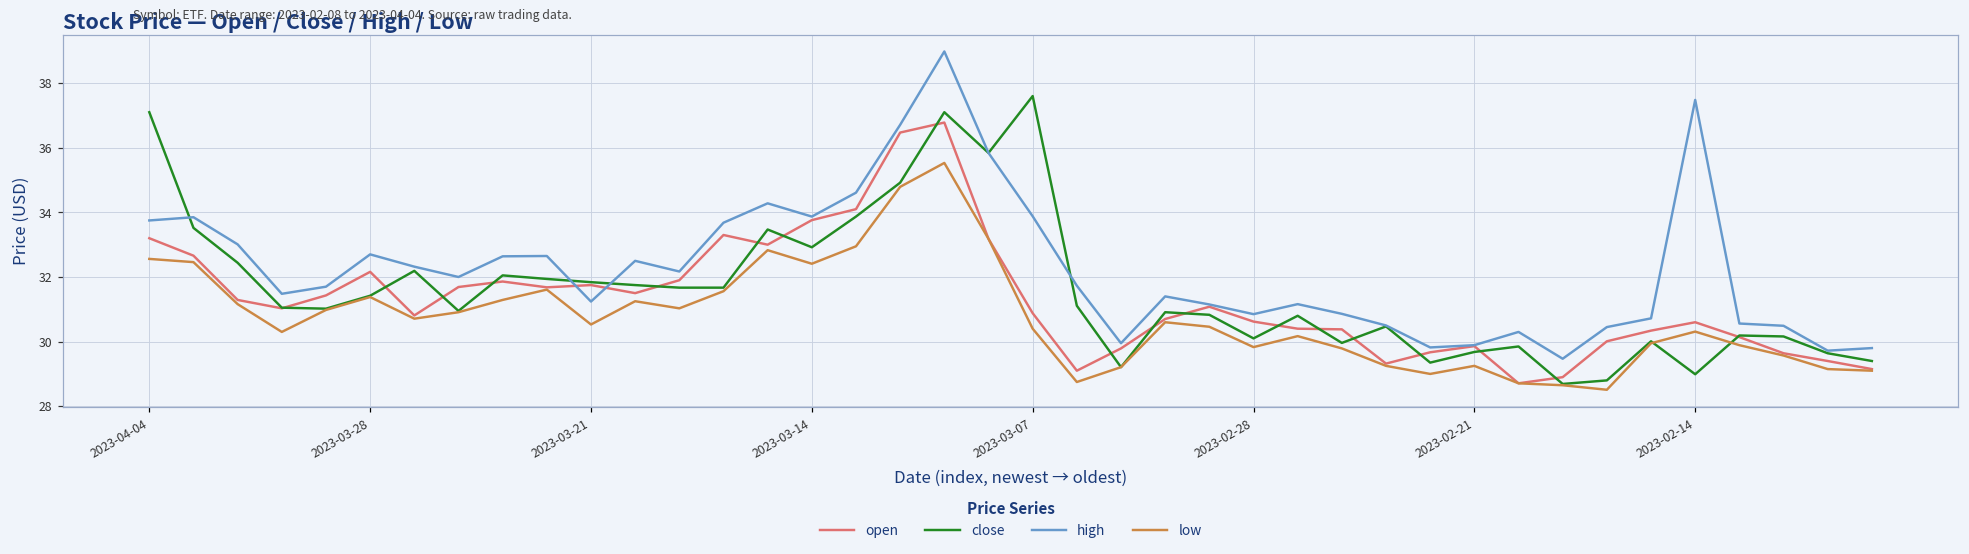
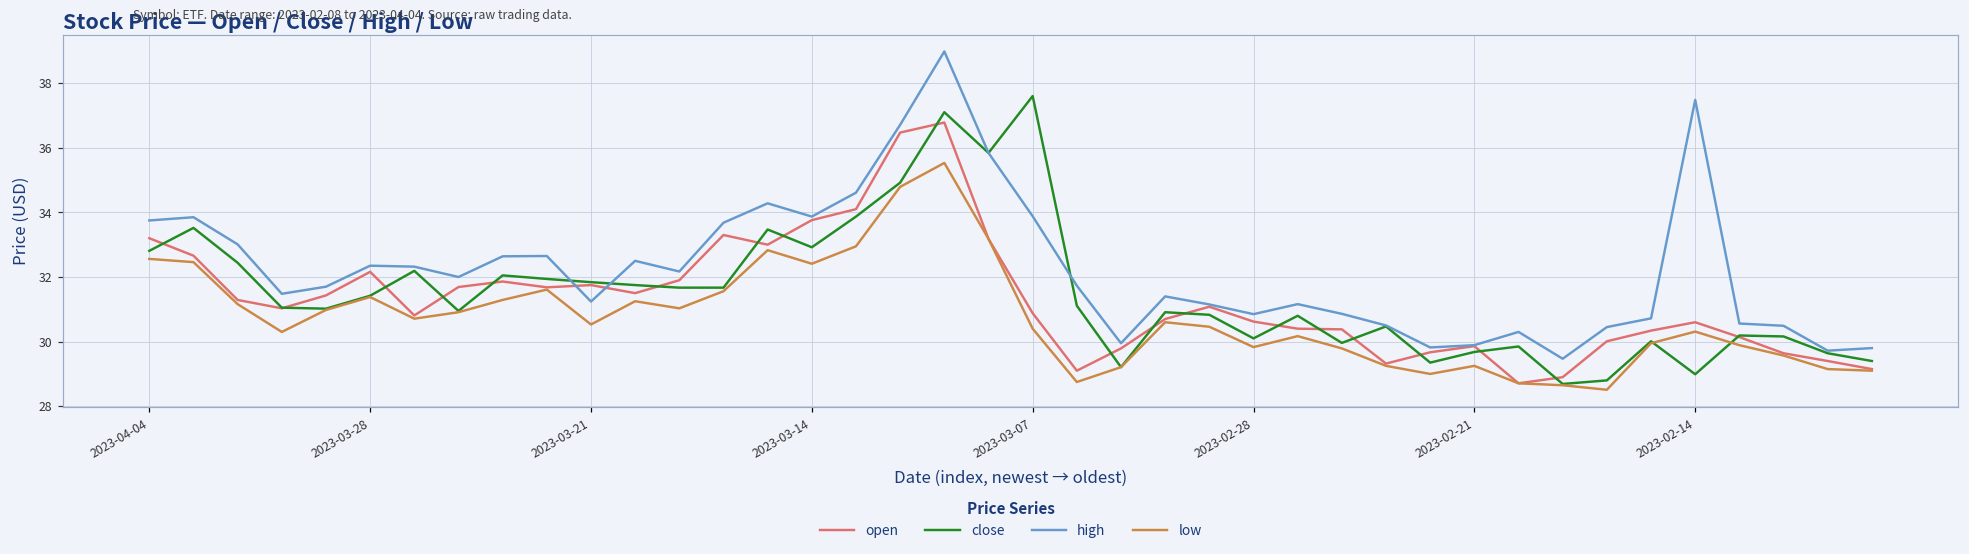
  {
    "close": {
-     "2023-04-04": 37.1,
+     "2023-04-04": 32.8,
      "2023-03-21": 31.8,
      "2023-03-14": 32.9,
      "2023-03-07": 37.6,
      "2023-02-28": 30.1,
      "2023-02-21": 29.7,
      "2023-02-14": 29.0
    },
    "high": {
      "2023-04-04": 33.8,
-     "2023-03-28": 32.7,
+     "2023-03-28": 32.4,
      "2023-03-21": 31.2,
      "2023-03-14": 33.9,
      "2023-03-07": 33.9,
      "2023-02-28": 30.9,
      "2023-02-14": 37.5
    }
  }
